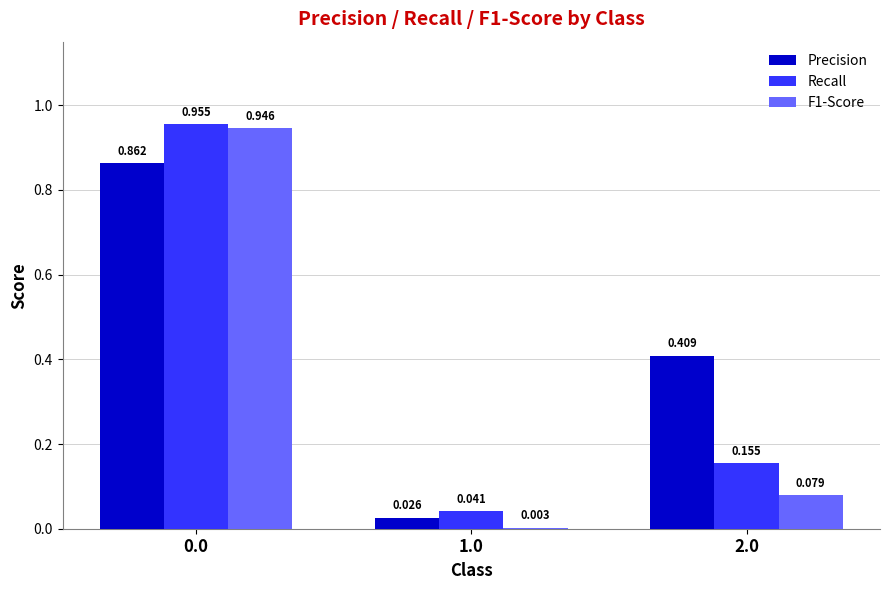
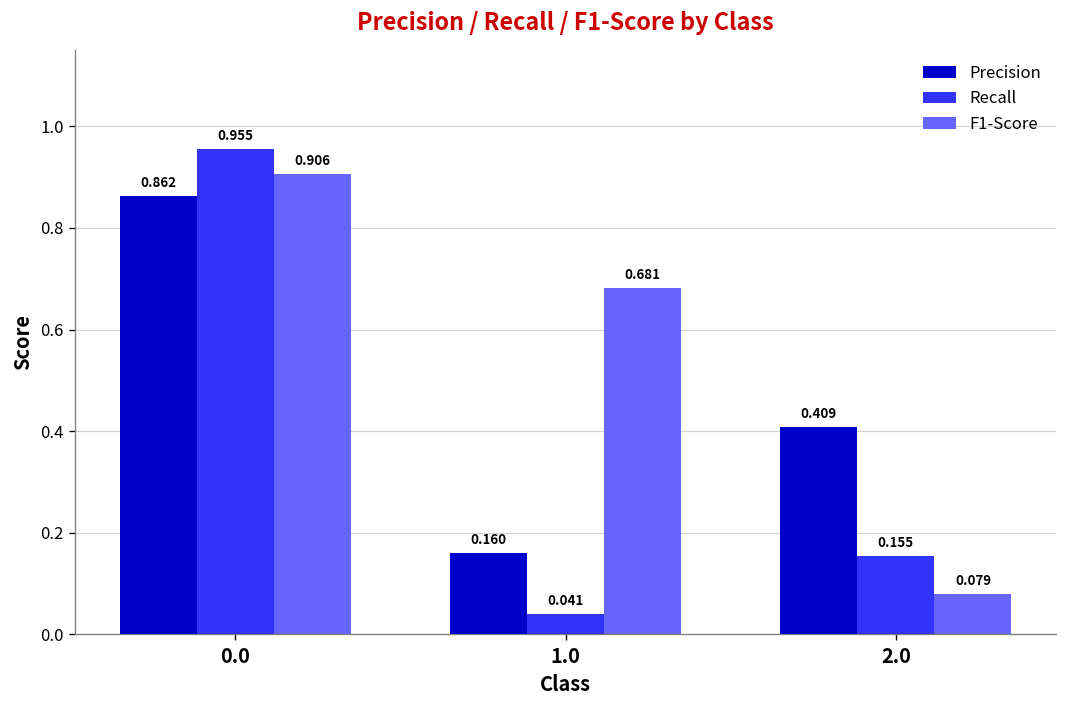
  {
    "Precision": {
      "0.0": 0.862,
-     "1.0": 0.026,
+     "1.0": 0.160,
      "2.0": 0.409
    },
    "Recall": {
      "0.0": 0.955,
      "1.0": 0.041,
      "2.0": 0.155
    },
    "F1-Score": {
-     "0.0": 0.946,
-     "1.0": 0.003,
+     "0.0": 0.906,
+     "1.0": 0.681,
      "2.0": 0.079
    }
  }
